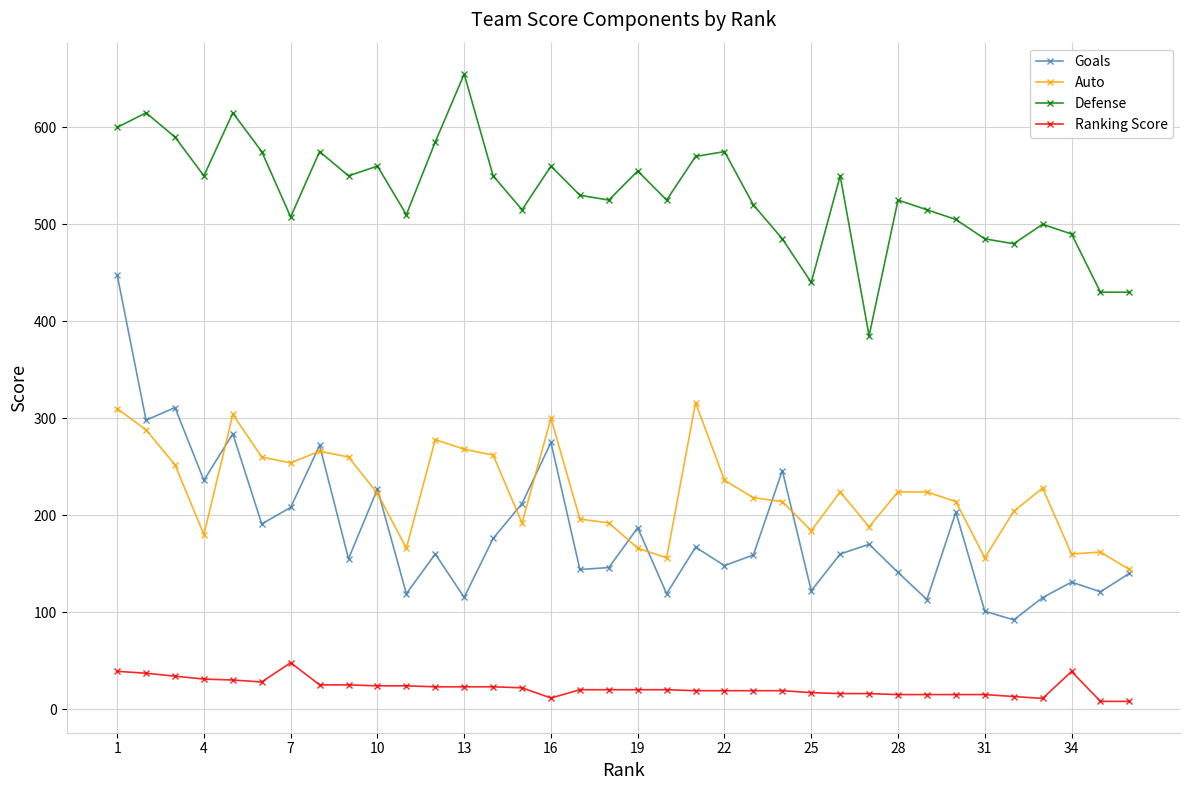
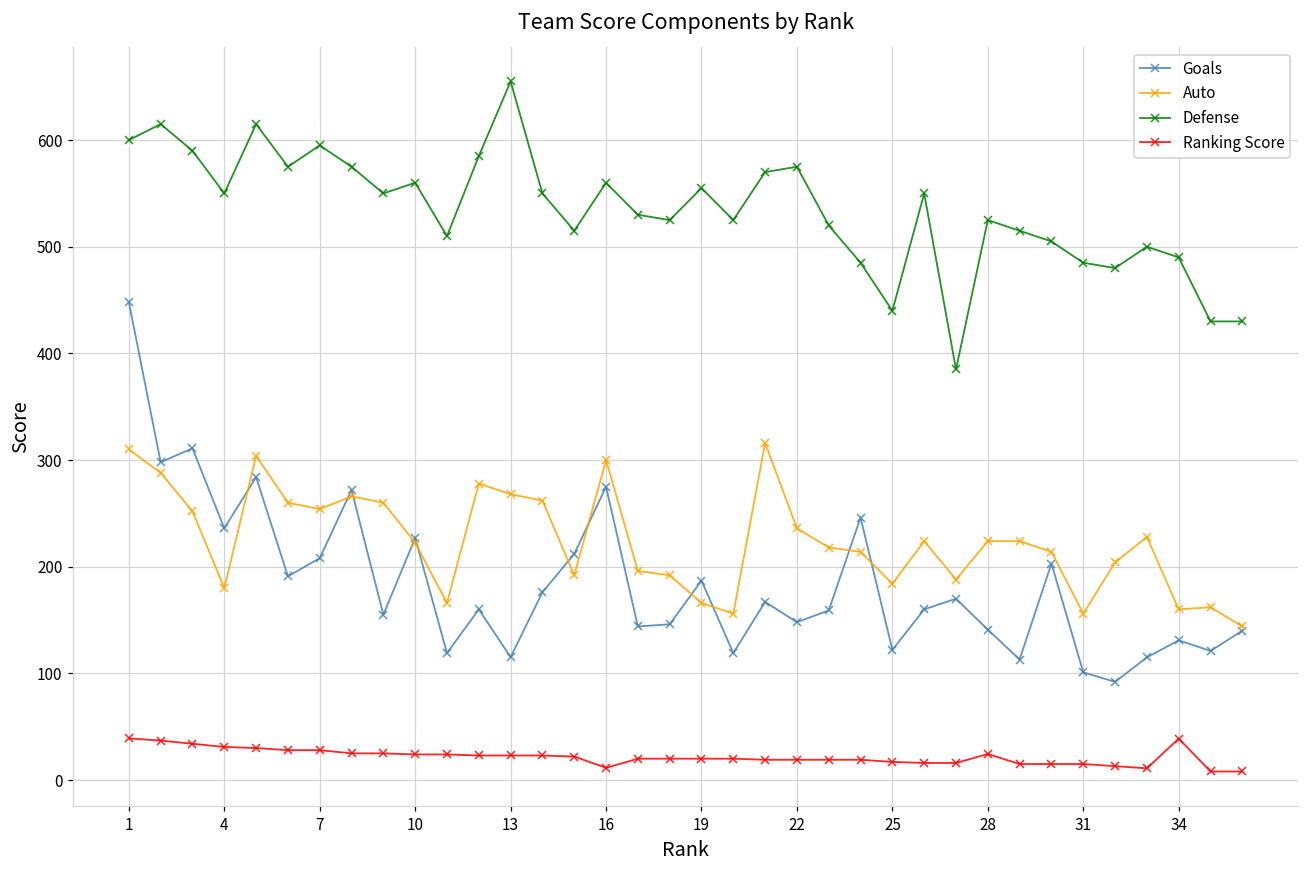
  {
    "Goals": {
      "1": 450,
      "4": 240,
      "7": 210,
      "10": 230,
      "13": 120,
      "16": 280,
      "19": 190,
      "22": 150,
      "25": 120,
      "28": 140,
      "31": 100,
      "34": 130
    },
    "Auto": {
      "1": 310,
      "4": 180,
      "7": 250,
      "10": 220,
      "13": 270,
      "16": 300,
      "19": 170,
      "22": 240,
      "25": 180,
      "28": 220,
      "31": 160,
      "34": 160
    },
    "Defense": {
      "1": 600,
      "4": 550,
-     "7": 510,
+     "7": 600,
      "10": 560,
      "13": 660,
      "16": 560,
      "19": 560,
      "22": 580,
      "25": 440,
      "28": 530,
      "31": 490,
      "34": 490
    },
    "Ranking Score": {
      "1": 40,
      "4": 30,
-     "7": 50,
+     "7": 30,
      "10": 20,
      "13": 20,
      "16": 10,
      "19": 20,
      "22": 20,
      "25": 20,
-     "28": 15,
+     "28": 24,
      "31": 20,
      "34": 40
    }
  }
